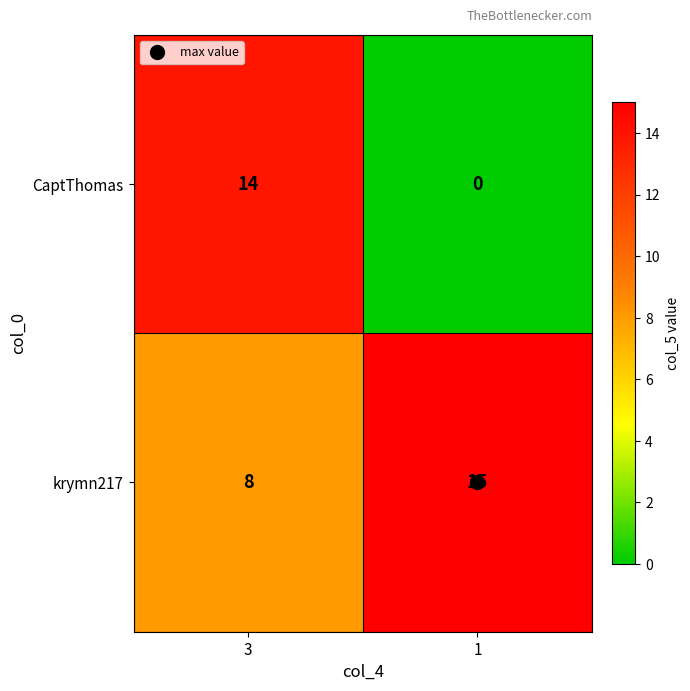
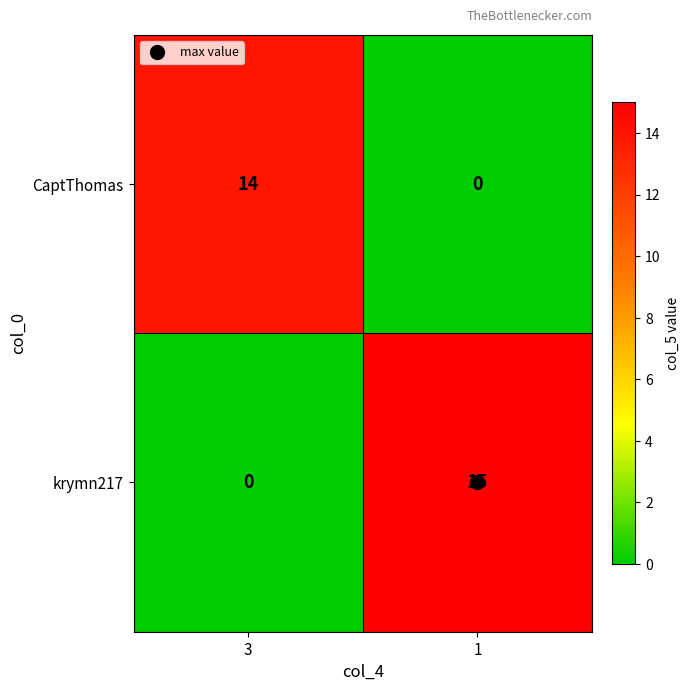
  {
    "CaptThomas": {
      "3": 14,
      "1": 0
    },
    "krymn217": {
-     "3": 8
+     "3": 0
    }
  }
